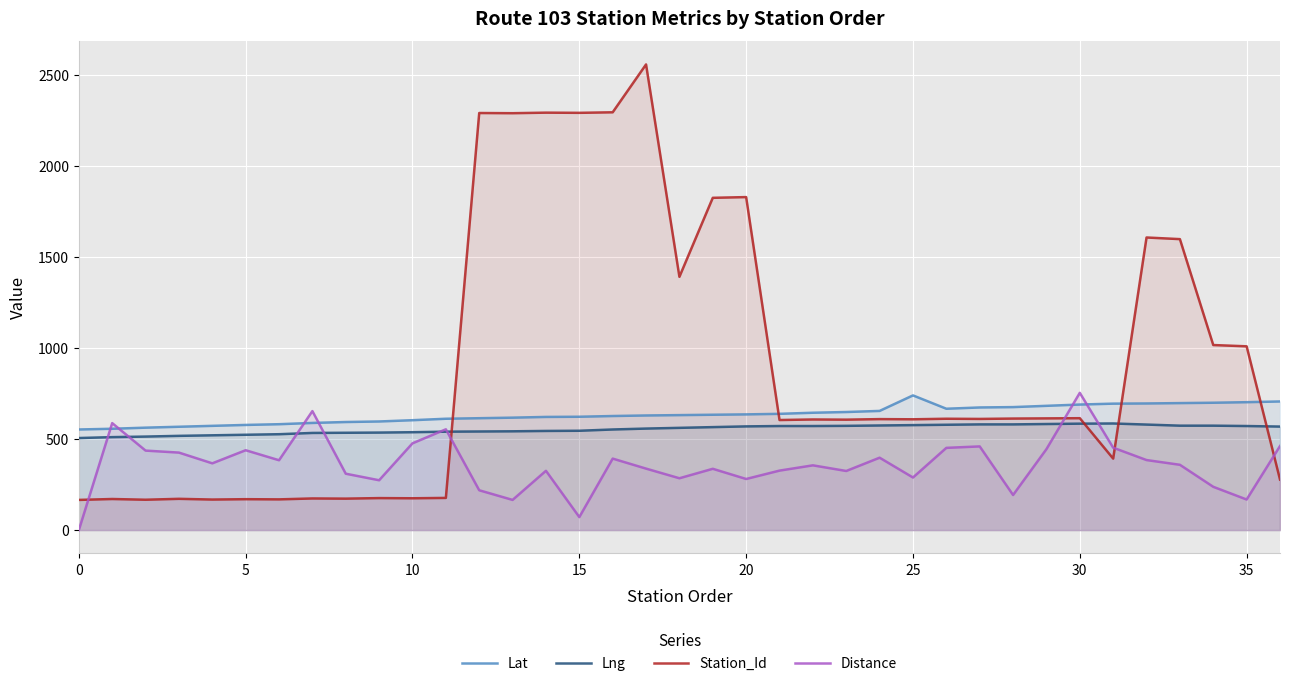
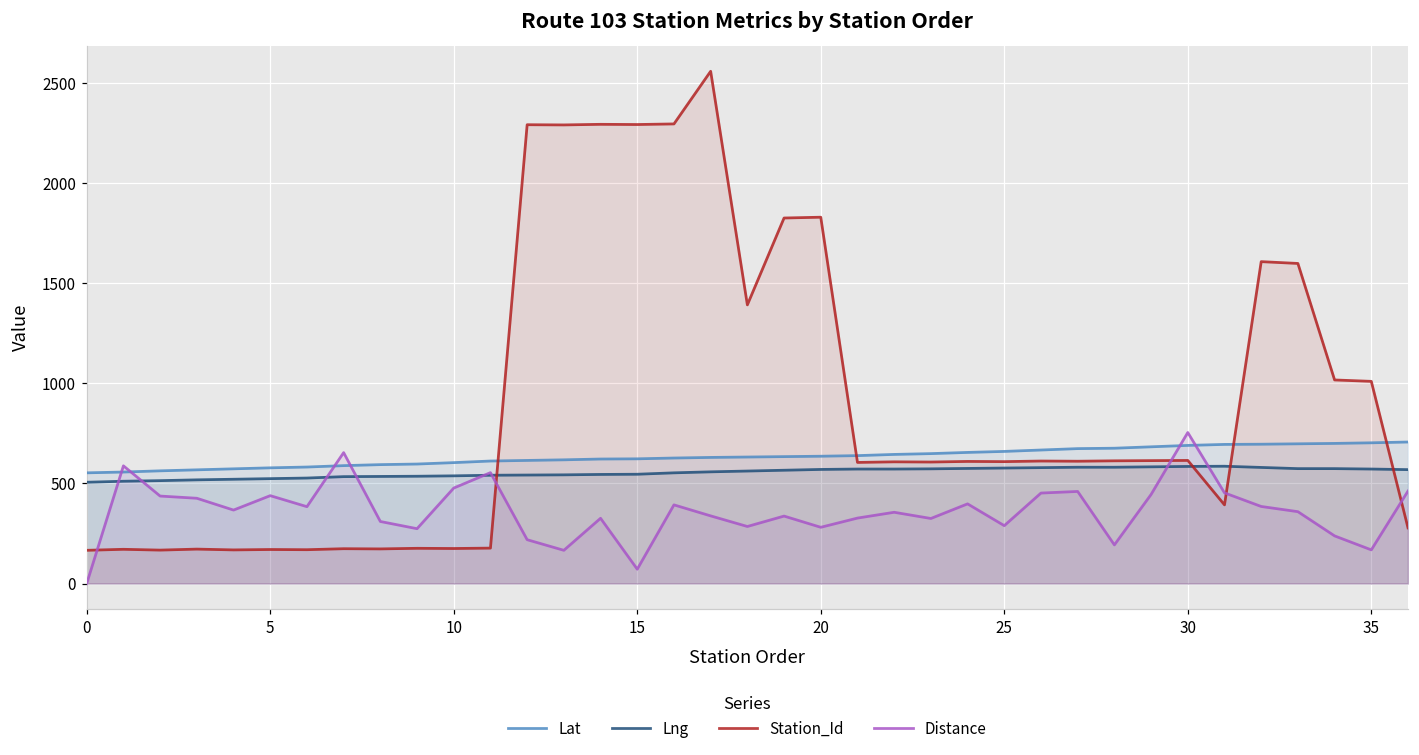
  {
    "Lat": {
      "0": 550,
      "5": 580,
      "10": 600,
      "15": 620,
      "20": 640,
-     "25": 740,
+     "25": 660,
      "30": 690,
      "35": 700
    },
    "Lng": {
      "0": 510,
      "5": 520,
      "10": 540,
      "15": 550,
      "20": 570,
      "25": 580,
      "30": 590,
      "35": 570
    },
    "Station_Id": {
      "0": 170,
      "5": 170,
      "10": 180,
      "15": 2290,
      "20": 1830,
      "25": 610,
      "30": 620,
      "35": 1010
    },
    "Distance": {
      "0": 0,
      "5": 440,
      "10": 480,
      "15": 70,
      "20": 280,
      "25": 290,
      "30": 750,
      "35": 170
    }
  }
